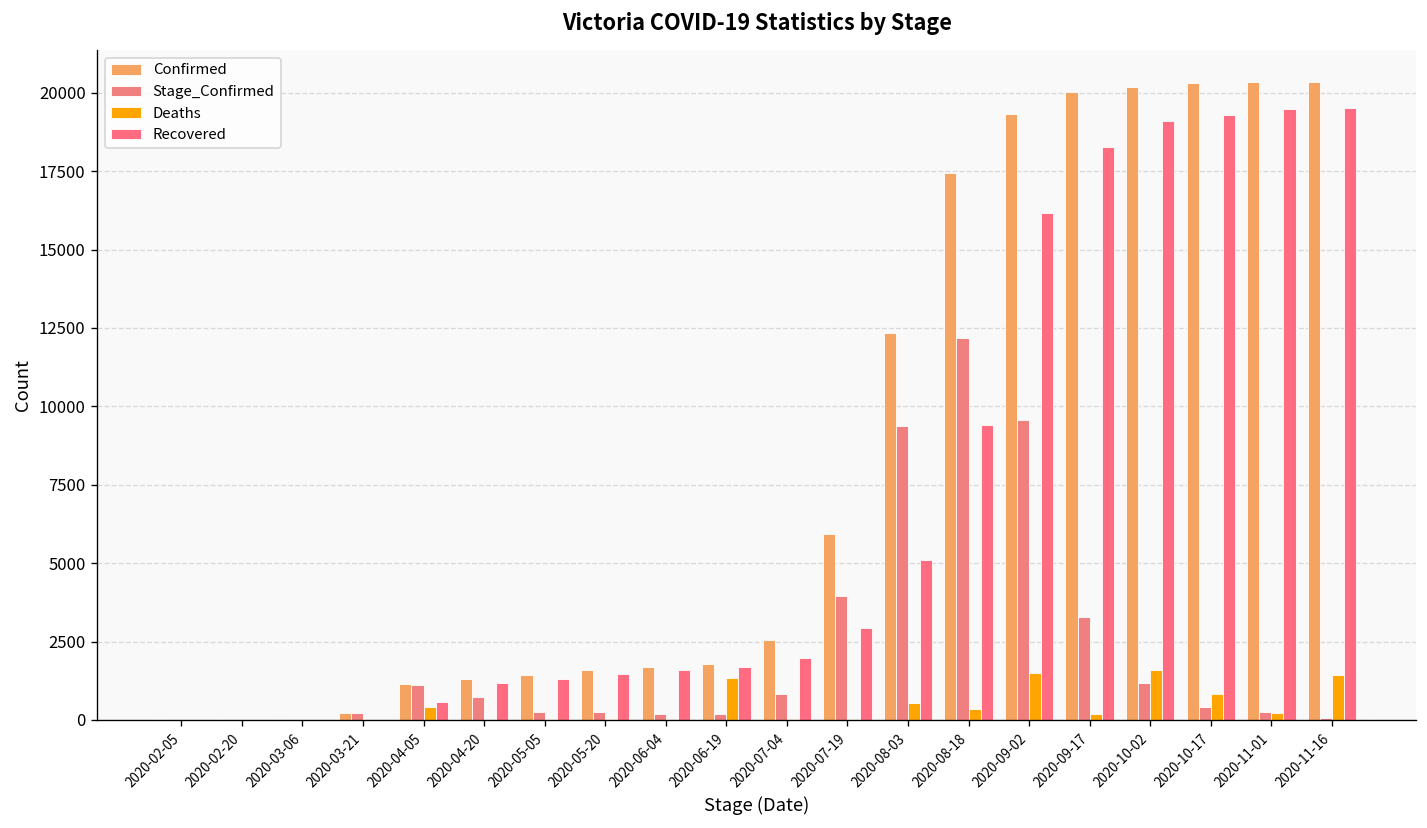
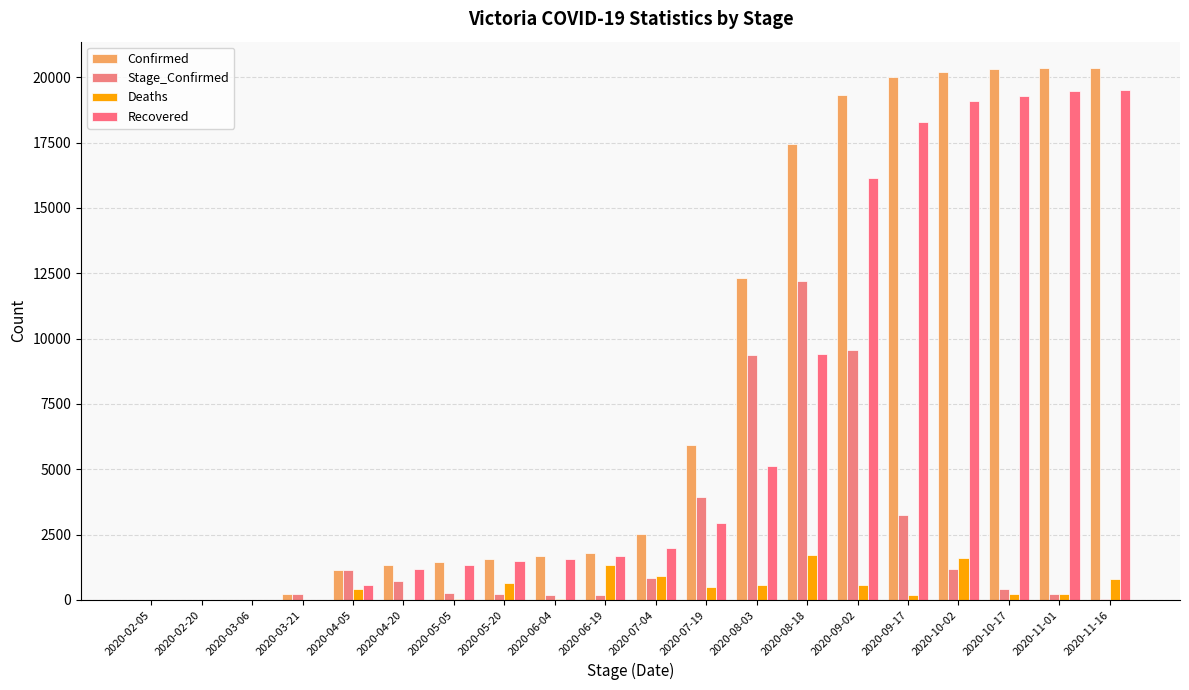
  {
    "Deaths": {
      "2020-02-05": 0,
      "2020-02-20": 0,
      "2020-03-06": 0,
      "2020-03-21": 0,
      "2020-04-05": 400,
-     "2020-05-20": 0,
+     "2020-05-20": 700,
      "2020-06-19": 1300,
-     "2020-07-04": 0,
-     "2020-07-19": 0,
+     "2020-07-04": 900,
+     "2020-07-19": 500,
      "2020-08-03": 600,
-     "2020-08-18": 400,
-     "2020-09-02": 1500,
+     "2020-08-18": 1700,
+     "2020-09-02": 600,
      "2020-09-17": 200,
      "2020-10-02": 1600,
-     "2020-10-17": 800,
+     "2020-10-17": 200,
      "2020-11-01": 200,
-     "2020-11-16": 1400
+     "2020-11-16": 800
    }
  }
